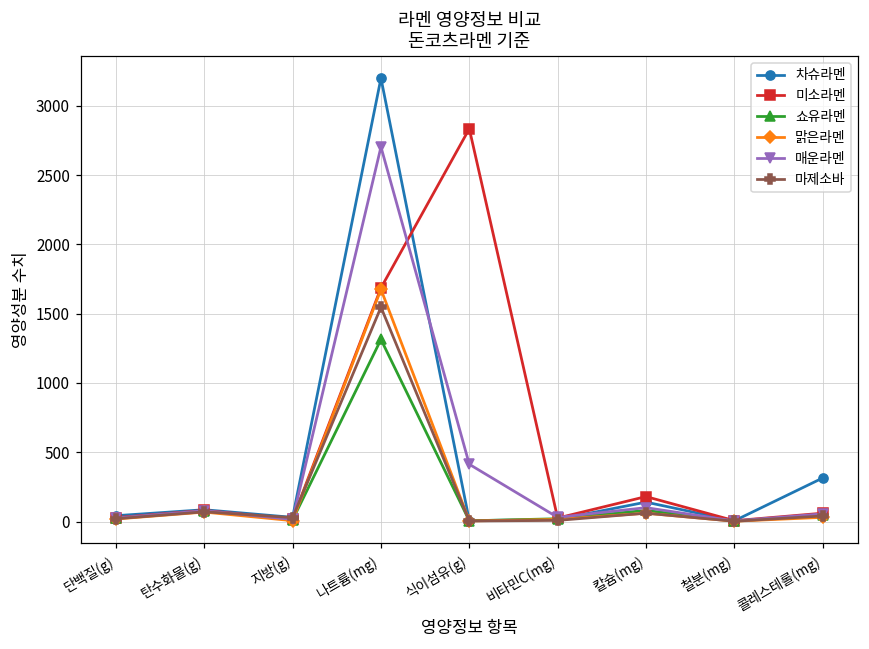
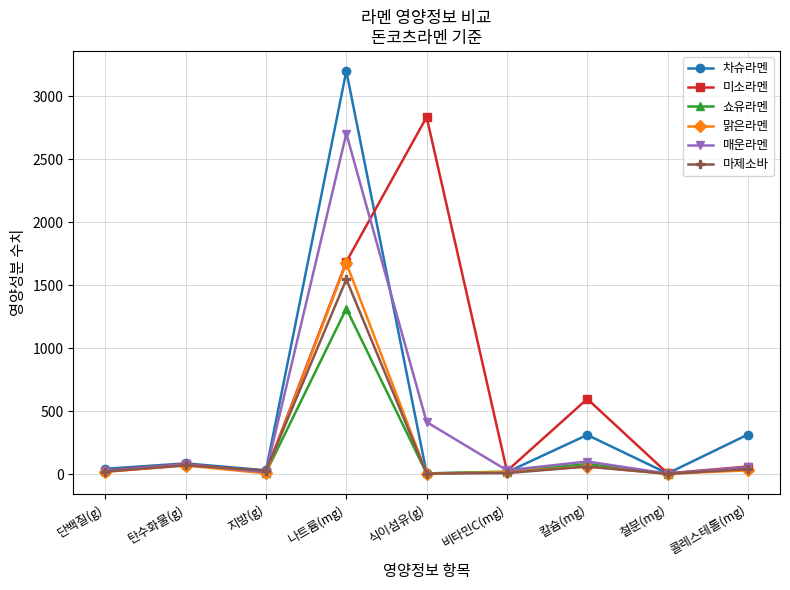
  {
    "차슈라멘": {
      "나트륨(mg)": 3200,
-     "칼슘(mg)": 140,
+     "칼슘(mg)": 310,
      "콜레스테롤(mg)": 310
    },
    "미소라멘": {
      "식이섬유(g)": 2840,
-     "칼슘(mg)": 180
+     "칼슘(mg)": 600
    },
    "쇼유라멘": {
      "나트륨(mg)": 1310
    },
    "매운라멘": {
      "나트륨(mg)": 2700,
      "식이섬유(g)": 410
    },
    "마제소바": {
      "나트륨(mg)": 1550
    }
  }
